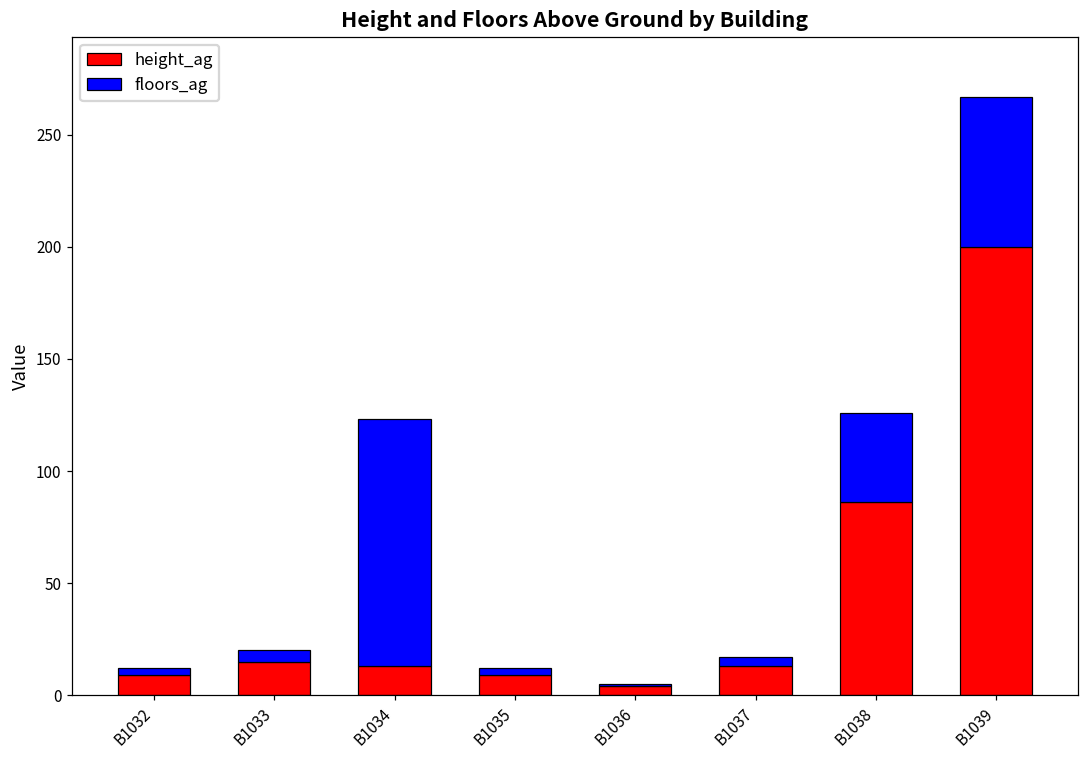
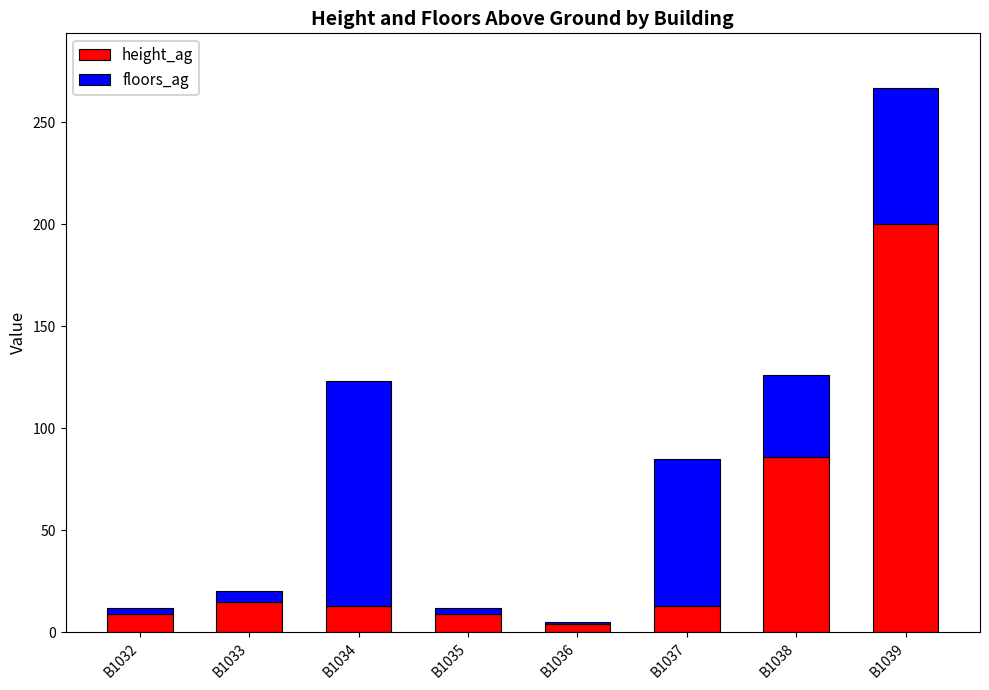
  {
    "height_ag": {
      "B1032": 9,
      "B1033": 15,
      "B1034": 13,
      "B1035": 9,
      "B1036": 4,
      "B1037": 13,
      "B1038": 86,
      "B1039": 200
    },
    "floors_ag": {
      "B1032": 3,
      "B1033": 5,
      "B1034": 110,
      "B1035": 3,
-     "B1037": 4,
+     "B1037": 72,
      "B1038": 40,
      "B1039": 67
    }
  }
